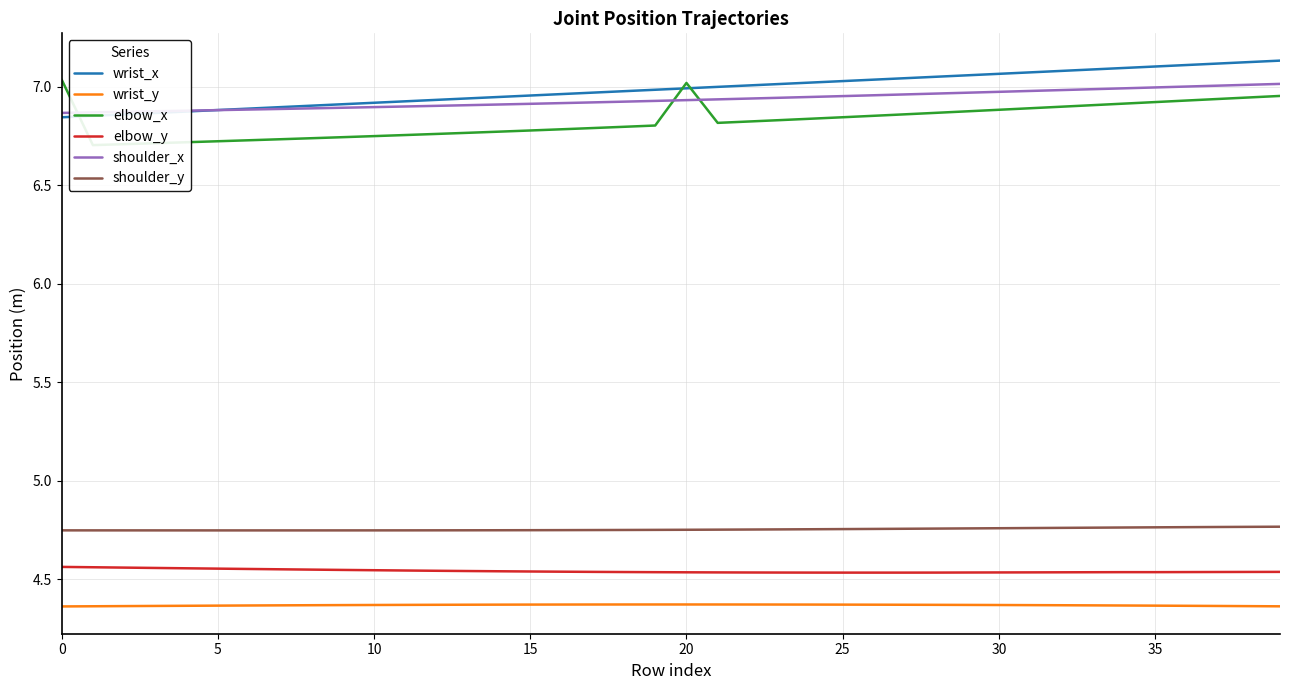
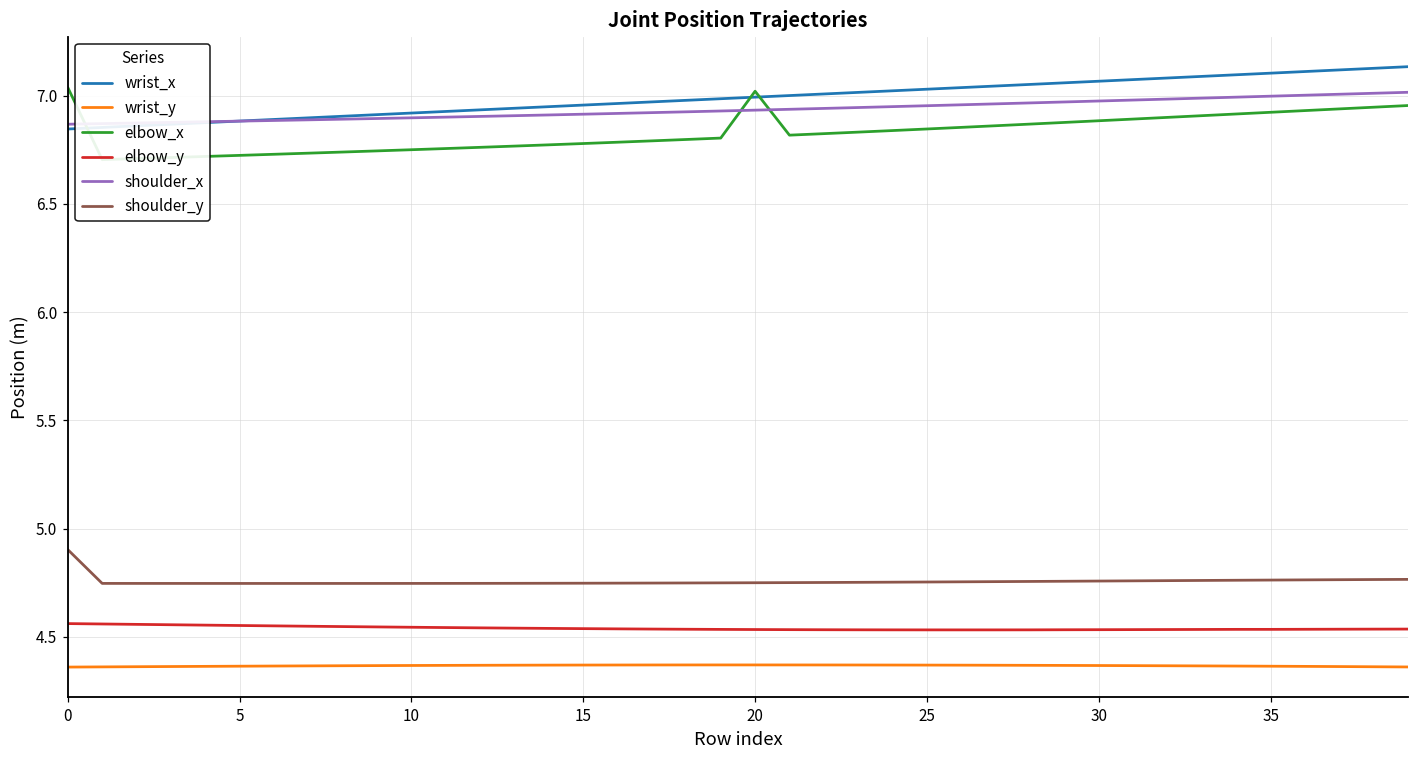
  {
    "wrist_x": {
      "0": 6.85,
      "10": 6.92,
      "15": 6.96,
      "20": 6.99,
      "25": 7.03,
      "30": 7.07,
      "35": 7.10
    },
    "wrist_y": {
      "0": 4.36,
      "5": 4.36,
      "10": 4.37,
      "15": 4.37,
      "20": 4.37,
      "25": 4.37,
      "30": 4.37,
      "35": 4.36
    },
    "elbow_x": {
      "0": 7.04,
      "5": 6.72,
      "10": 6.75,
      "15": 6.78,
      "20": 7.02,
      "25": 6.85,
      "30": 6.88,
      "35": 6.92
    },
    "elbow_y": {
      "0": 4.56,
      "5": 4.55,
      "10": 4.54,
      "15": 4.54,
      "20": 4.53,
      "25": 4.53,
      "30": 4.53,
      "35": 4.53
    },
    "shoulder_x": {
      "0": 6.87,
      "10": 6.90,
      "15": 6.91,
      "20": 6.93,
      "25": 6.95,
      "30": 6.98,
      "35": 7.00
    },
    "shoulder_y": {
-     "0": 4.75,
+     "0": 4.90,
      "5": 4.75,
      "10": 4.75,
      "15": 4.75,
      "20": 4.75,
      "25": 4.75,
      "30": 4.76,
      "35": 4.76
    }
  }
